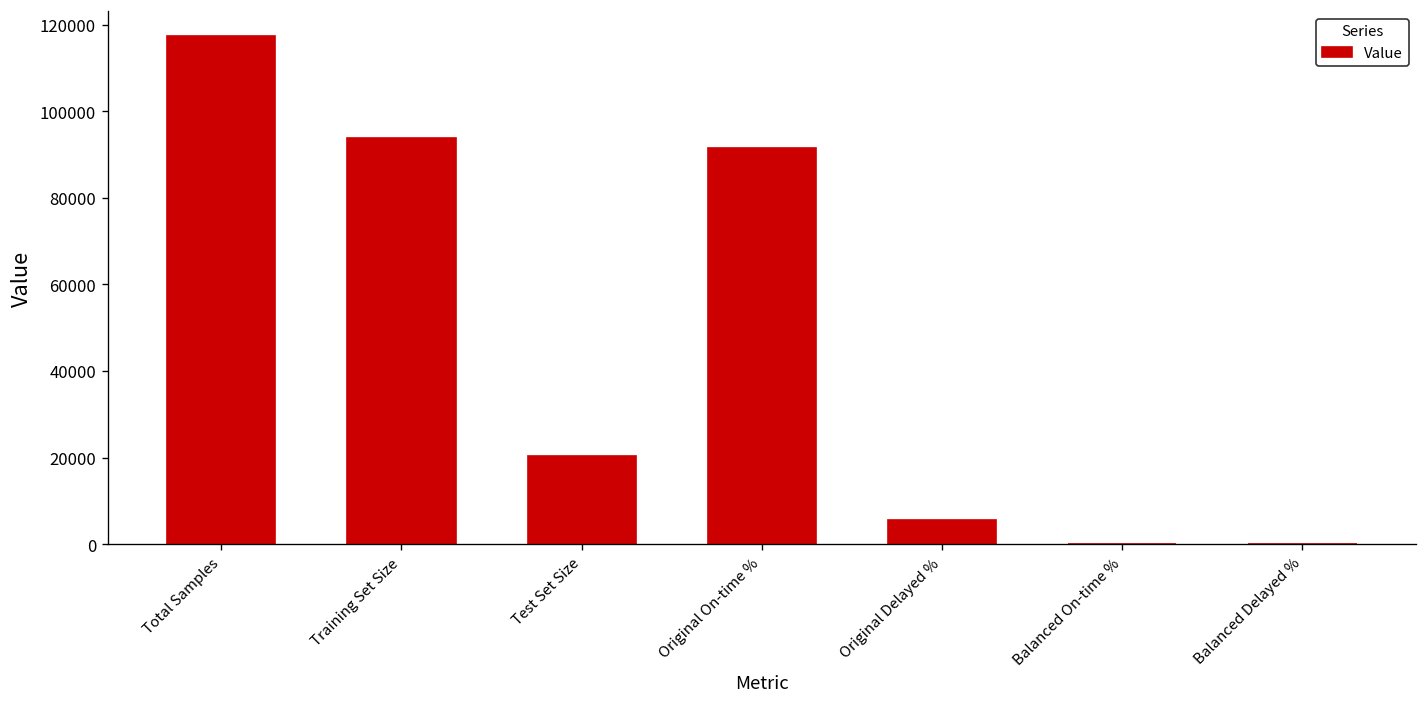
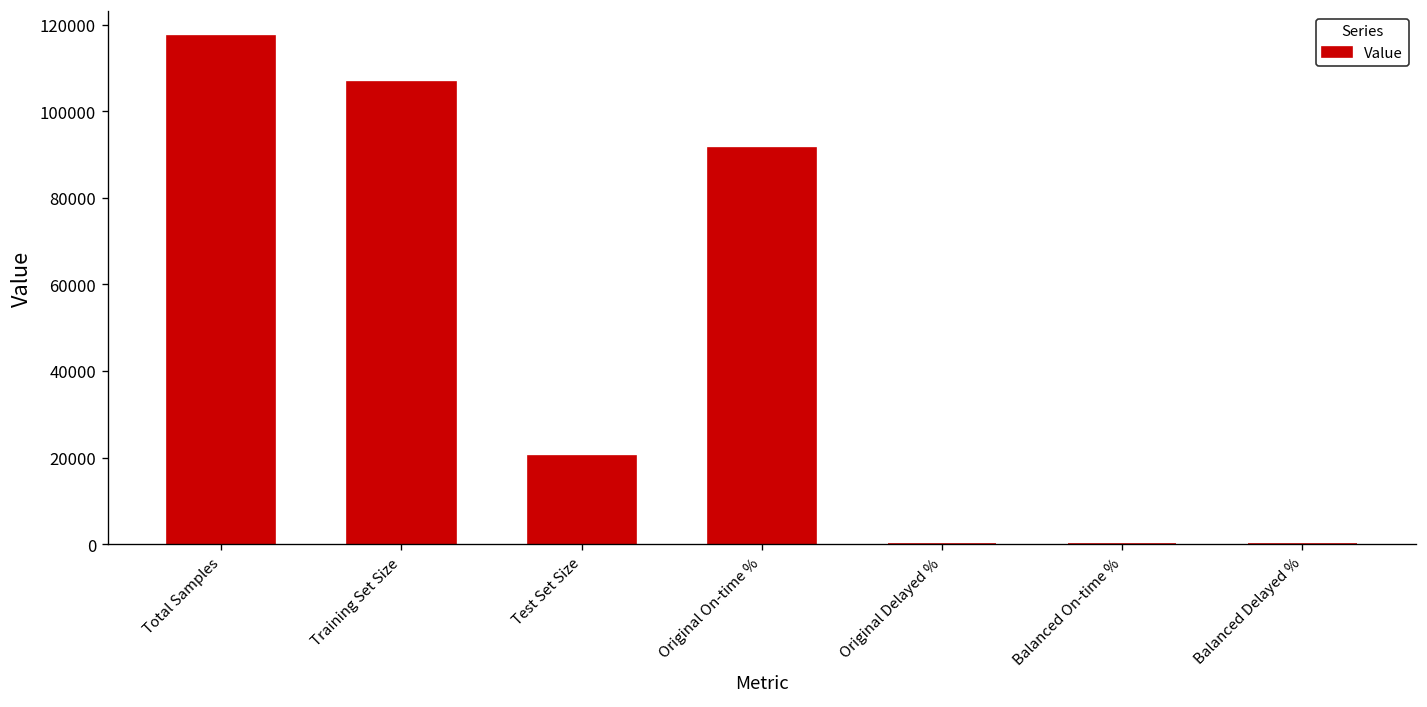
  {
    "Total Samples": 117000,
-   "Training Set Size": 94000,
+   "Training Set Size": 107000,
    "Test Set Size": 20000,
    "Original On-time %": 91000,
-   "Original Delayed %": 5000
+   "Original Delayed %": 0
  }
